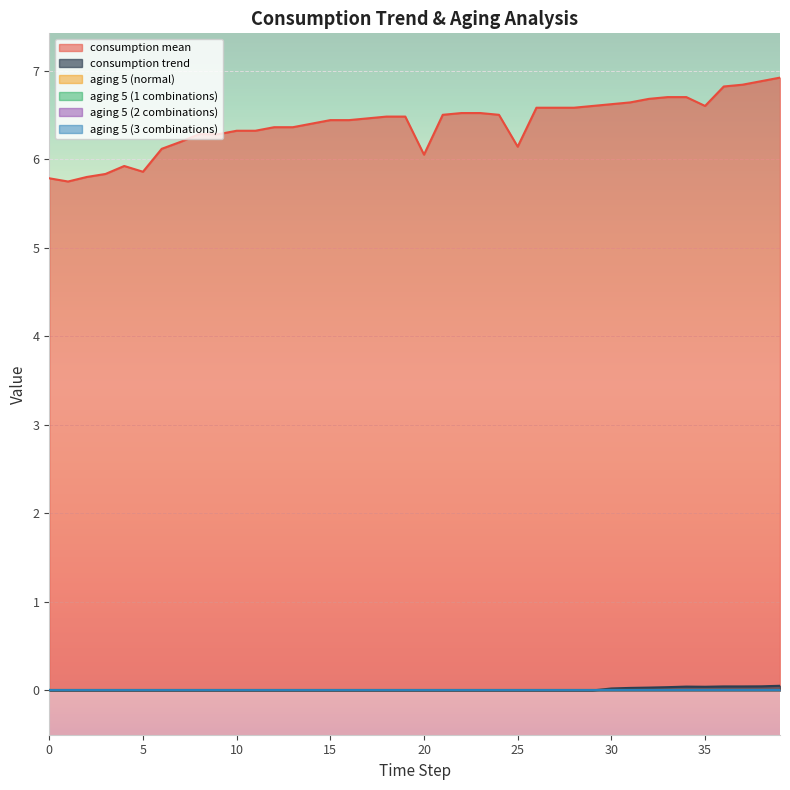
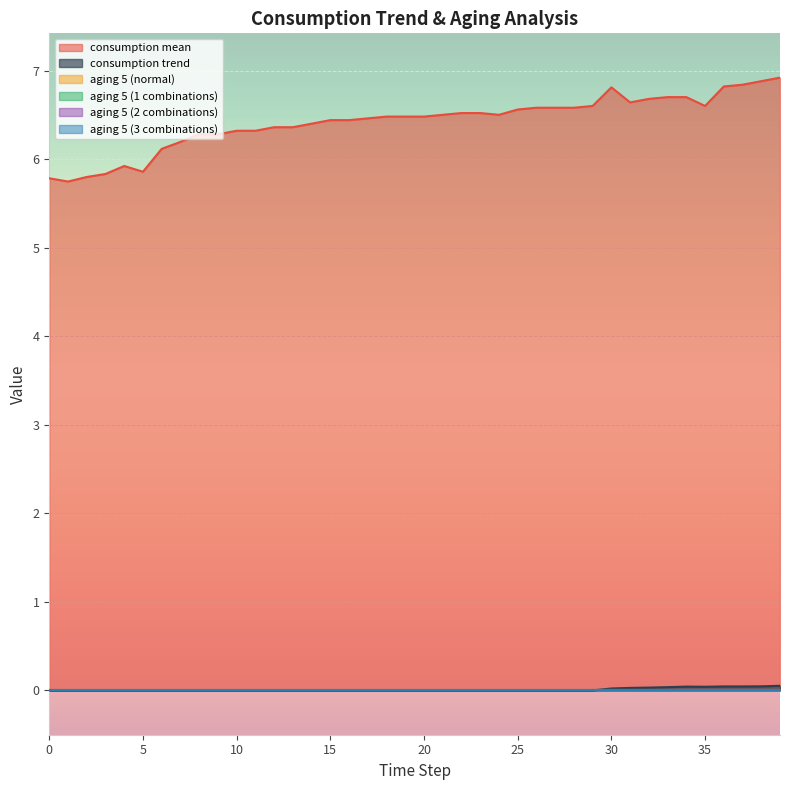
  {
    "consumption mean": {
      "0": 5.8,
      "5": 5.9,
      "10": 6.3,
      "15": 6.4,
-     "20": 6.1,
-     "25": 6.1,
-     "30": 6.6,
+     "20": 6.5,
+     "25": 6.6,
+     "30": 6.8,
      "35": 6.6
    },
    "consumption trend": {
      "35": 0.0
    },
    "aging 5 (3 combinations)": {
      "35": 0.0
    }
  }
